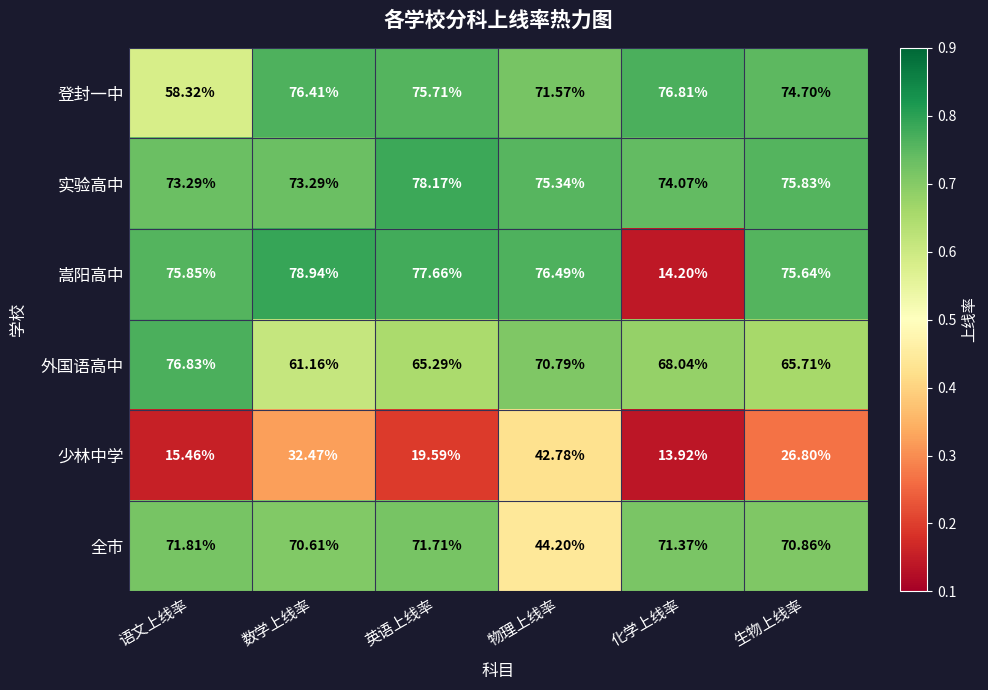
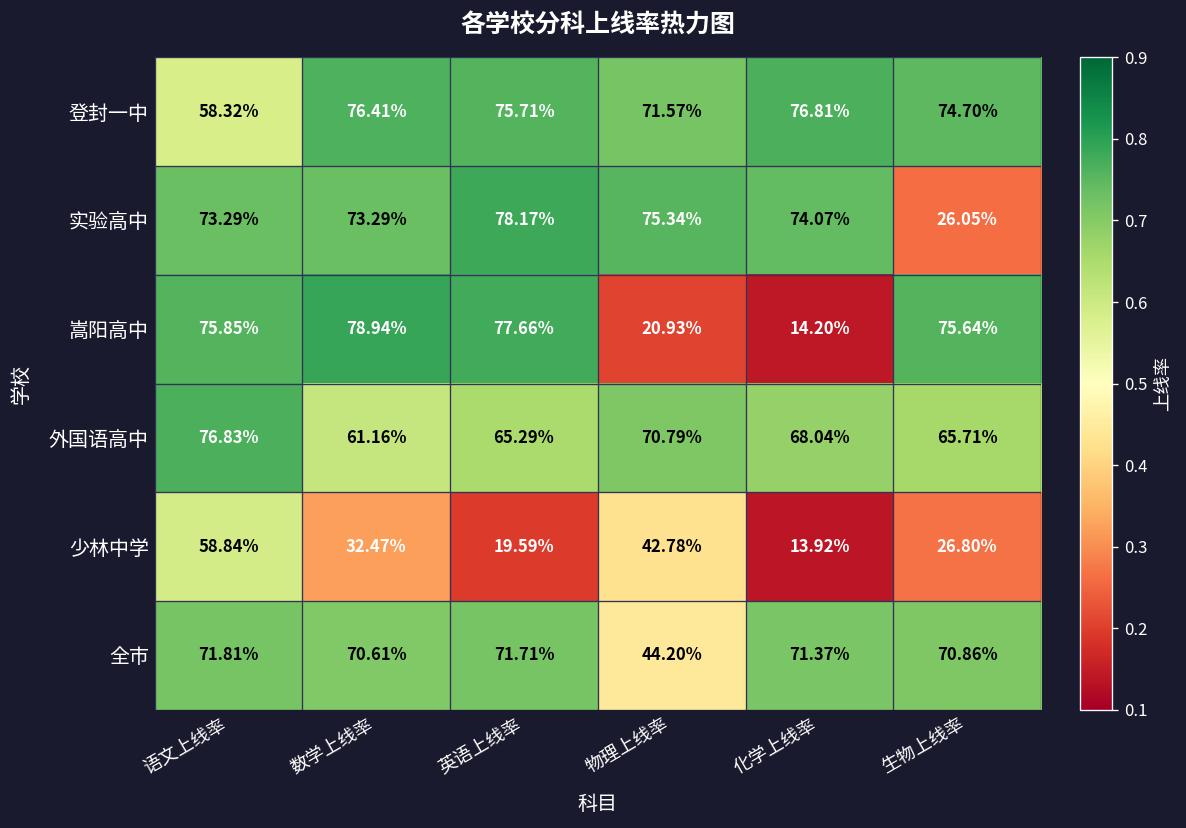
  {
    "登封一中": {
      "语文上线率": "58.32%",
      "数学上线率": "76.41%",
      "英语上线率": "75.71%",
      "物理上线率": "71.57%",
      "化学上线率": "76.81%",
      "生物上线率": "74.70%"
    },
    "实验高中": {
      "语文上线率": "73.29%",
      "数学上线率": "73.29%",
      "英语上线率": "78.17%",
      "物理上线率": "75.34%",
      "化学上线率": "74.07%",
-     "生物上线率": "75.83%"
+     "生物上线率": "26.05%"
    },
    "嵩阳高中": {
      "语文上线率": "75.85%",
      "数学上线率": "78.94%",
      "英语上线率": "77.66%",
-     "物理上线率": "76.49%",
+     "物理上线率": "20.93%",
      "化学上线率": "14.20%",
      "生物上线率": "75.64%"
    },
    "外国语高中": {
      "语文上线率": "76.83%",
      "数学上线率": "61.16%",
      "英语上线率": "65.29%",
      "物理上线率": "70.79%",
      "化学上线率": "68.04%",
      "生物上线率": "65.71%"
    },
    "少林中学": {
-     "语文上线率": "15.46%",
+     "语文上线率": "58.84%",
      "数学上线率": "32.47%",
      "英语上线率": "19.59%",
      "物理上线率": "42.78%",
      "化学上线率": "13.92%",
      "生物上线率": "26.80%"
    },
    "全市": {
      "语文上线率": "71.81%",
      "数学上线率": "70.61%",
      "英语上线率": "71.71%",
      "物理上线率": "44.20%",
      "化学上线率": "71.37%",
      "生物上线率": "70.86%"
    }
  }
